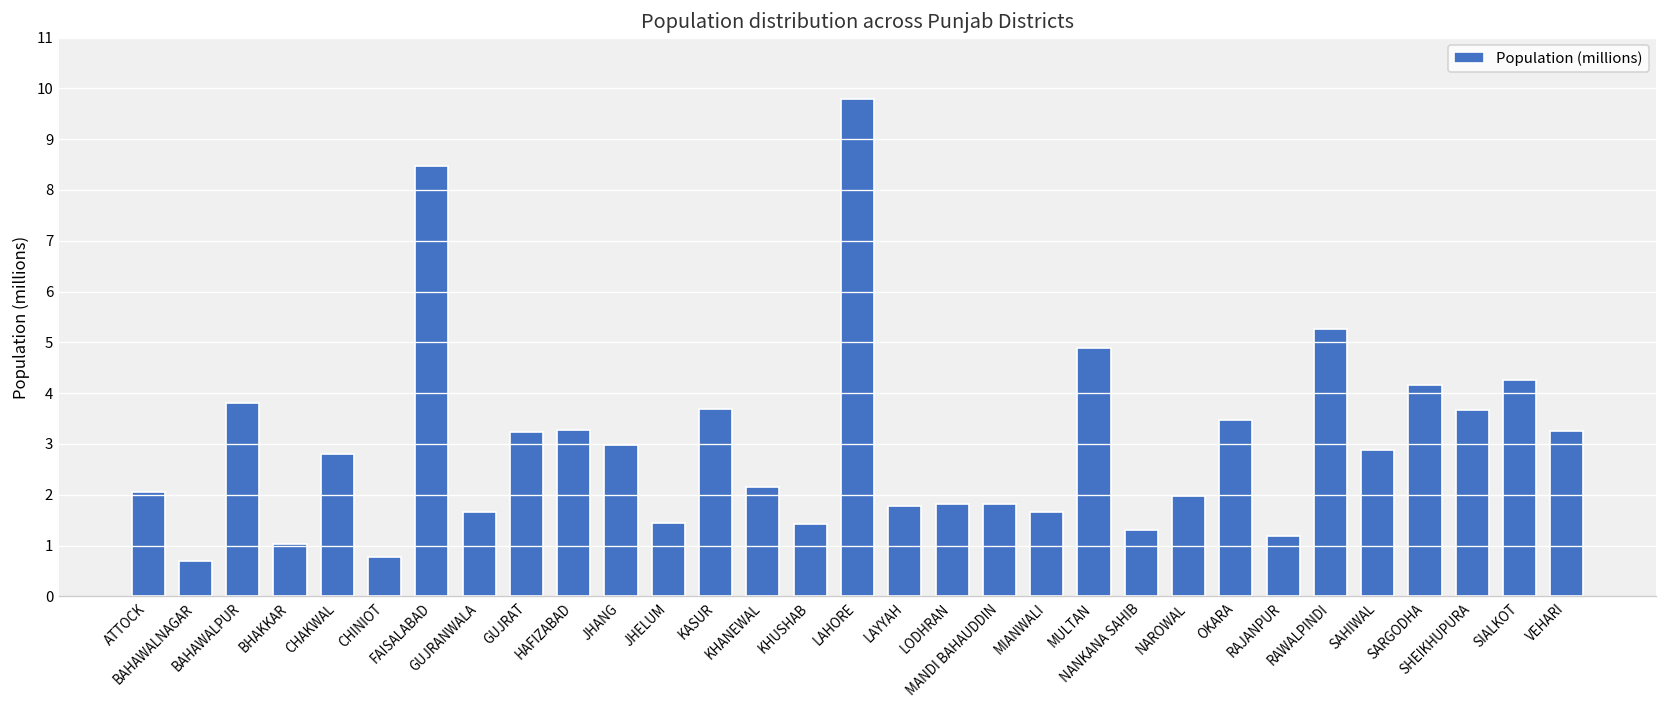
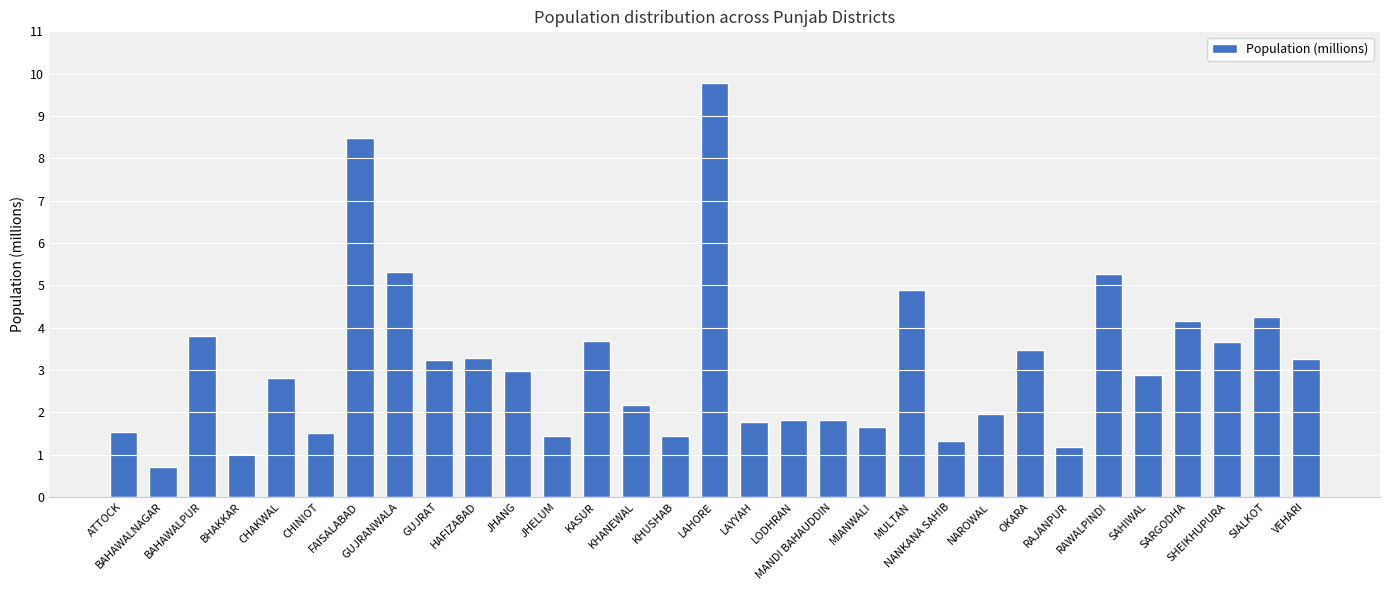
  {
-   "ATTOCK": 2.1,
+   "ATTOCK": 1.5,
    "BAHAWALNAGAR": 0.7,
    "BAHAWALPUR": 3.8,
    "BHAKKAR": 1.0,
    "CHAKWAL": 2.8,
-   "CHINIOT": 0.8,
+   "CHINIOT": 1.5,
    "FAISALABAD": 8.5,
-   "GUJRANWALA": 1.7,
+   "GUJRANWALA": 5.3,
    "GUJRAT": 3.2,
    "HAFIZABAD": 3.3,
    "JHANG": 3.0,
    "JHELUM": 1.5,
    "KASUR": 3.7,
    "KHANEWAL": 2.2,
    "KHUSHAB": 1.4,
    "LAHORE": 9.8,
    "LAYYAH": 1.8,
    "LODHRAN": 1.8,
    "MANDI BAHAUDDIN": 1.8,
    "MIANWALI": 1.7,
    "MULTAN": 4.9,
    "NANKANA SAHIB": 1.3,
    "NAROWAL": 2.0,
    "OKARA": 3.5,
    "RAJANPUR": 1.2,
    "RAWALPINDI": 5.3,
    "SAHIWAL": 2.9,
    "SARGODHA": 4.2,
    "SHEIKHUPURA": 3.7,
    "SIALKOT": 4.3,
    "VEHARI": 3.3
  }
